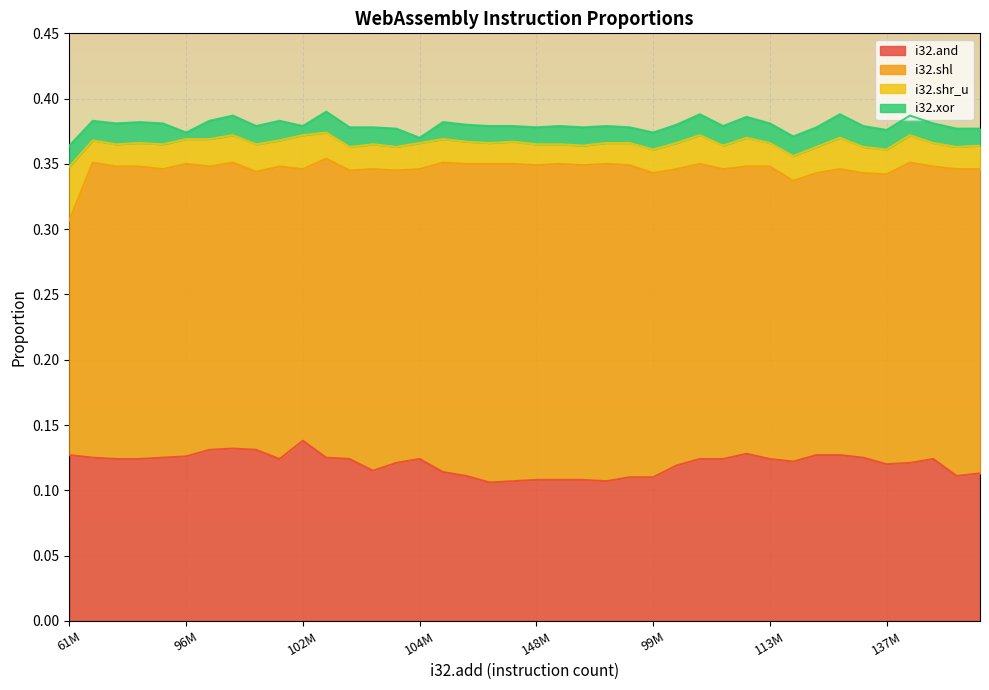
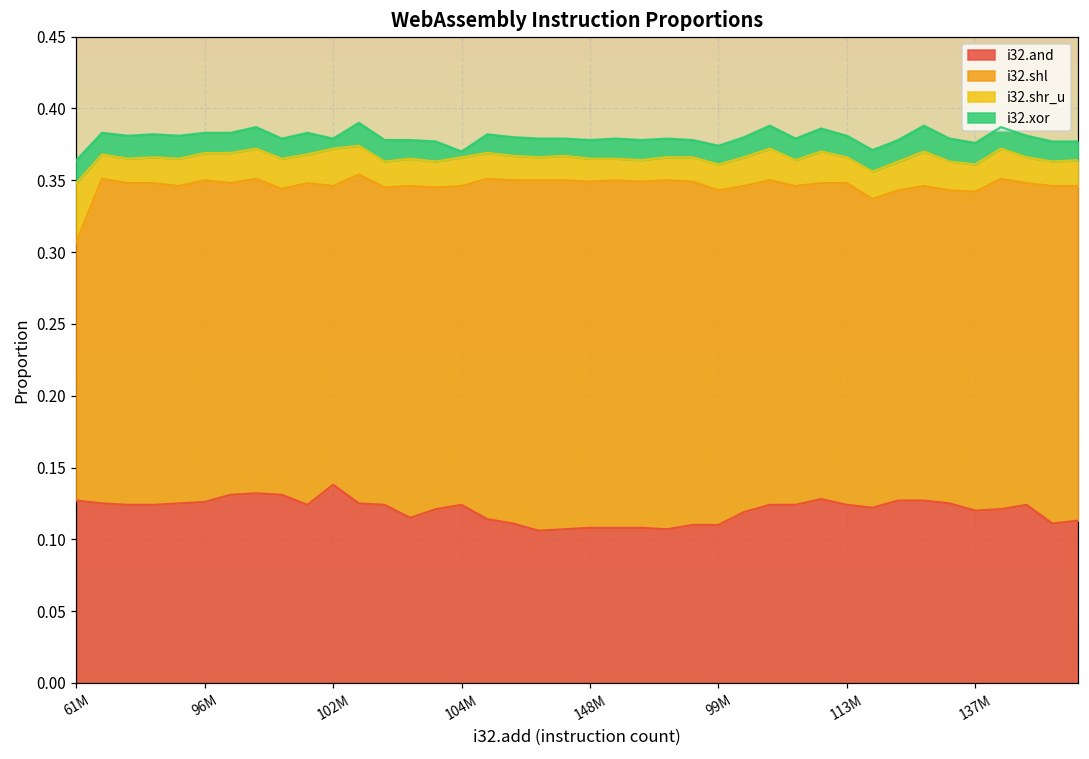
  {
    "i32.and": {
      "61M": 0.127,
      "96M": 0.126,
      "102M": 0.138,
      "104M": 0.124,
      "148M": 0.108,
      "99M": 0.110,
      "113M": 0.124,
      "137M": 0.120
    },
    "i32.xor": {
      "61M": 0.016,
-     "96M": 0.005,
+     "96M": 0.014,
      "102M": 0.007,
      "104M": 0.004,
      "148M": 0.013,
      "99M": 0.013,
      "113M": 0.015,
      "137M": 0.015
    }
  }
